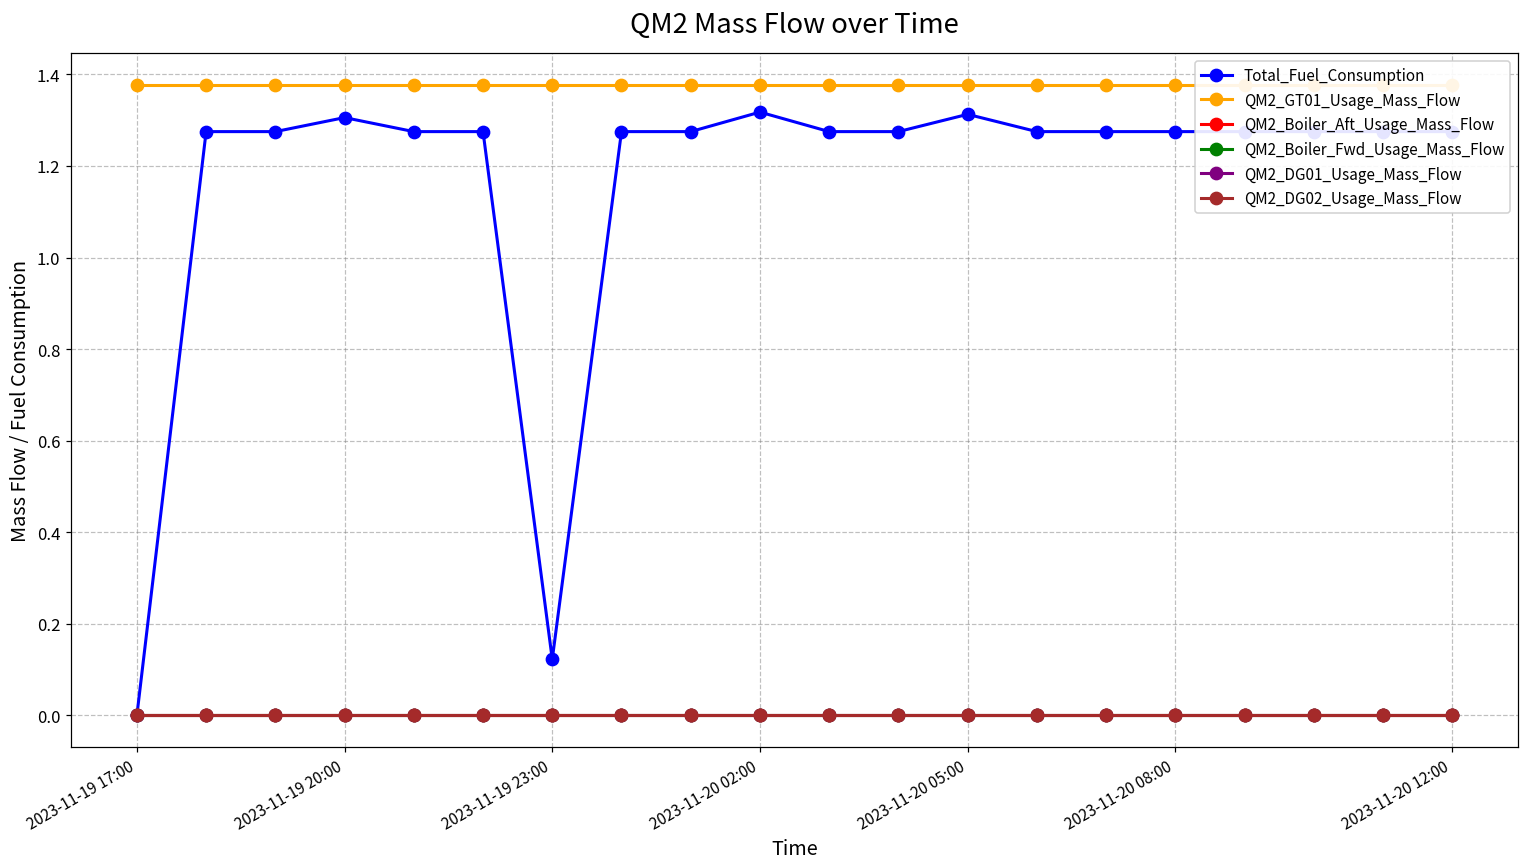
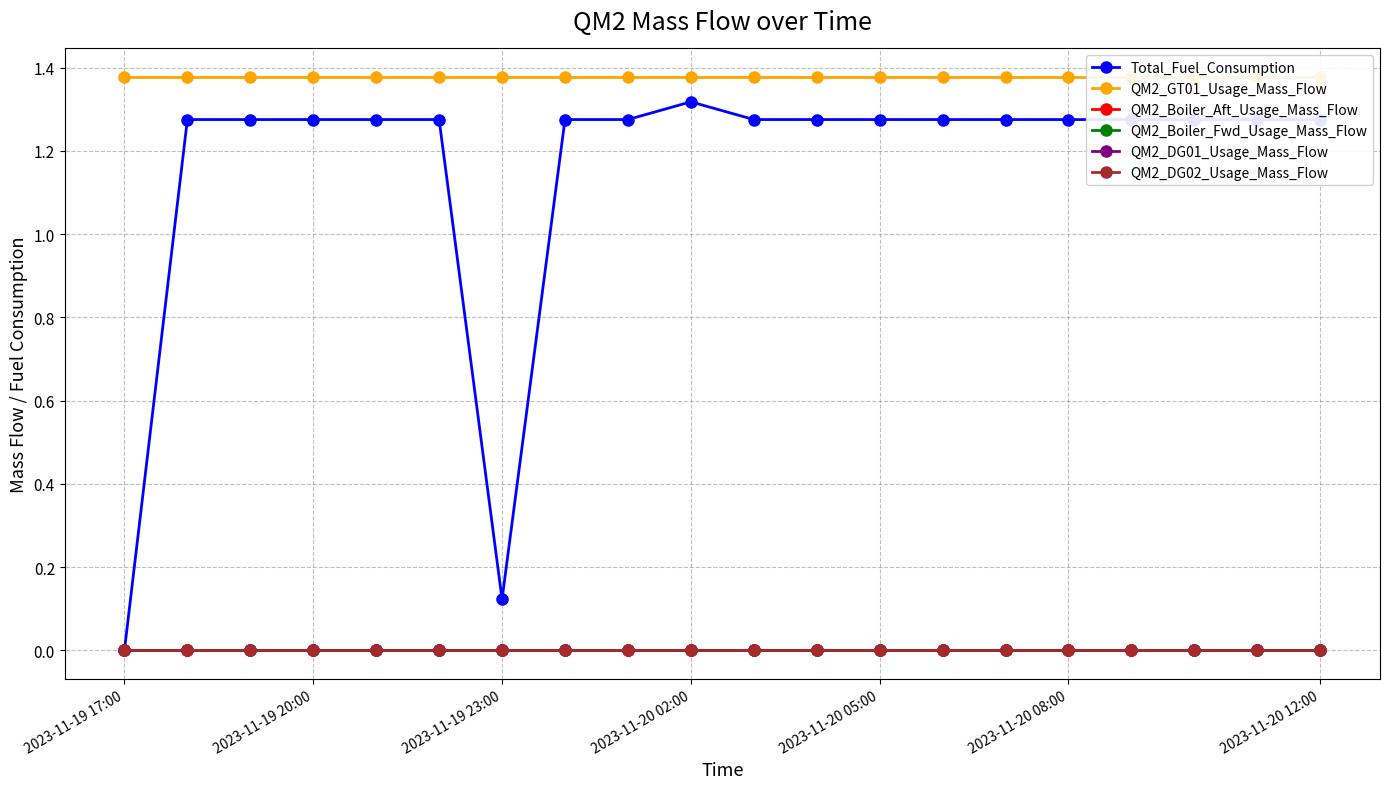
  {
    "Total_Fuel_Consumption": {
-     "2023-11-19 20:00": 1.31,
+     "2023-11-19 20:00": 1.28,
      "2023-11-19 23:00": 0.12,
      "2023-11-20 02:00": 1.32,
-     "2023-11-20 05:00": 1.31,
+     "2023-11-20 05:00": 1.28,
      "2023-11-20 08:00": 1.28
    },
    "QM2_GT01_Usage_Mass_Flow": {
      "2023-11-19 17:00": 1.38,
      "2023-11-19 20:00": 1.38,
      "2023-11-19 23:00": 1.38,
      "2023-11-20 02:00": 1.38,
      "2023-11-20 05:00": 1.38,
      "2023-11-20 08:00": 1.38
    },
    "QM2_DG02_Usage_Mass_Flow": {
      "2023-11-19 20:00": 0.00,
      "2023-11-19 23:00": 0.00,
      "2023-11-20 02:00": 0.00,
      "2023-11-20 05:00": 0.00,
      "2023-11-20 08:00": 0.00,
      "2023-11-20 12:00": 0.00
    }
  }
